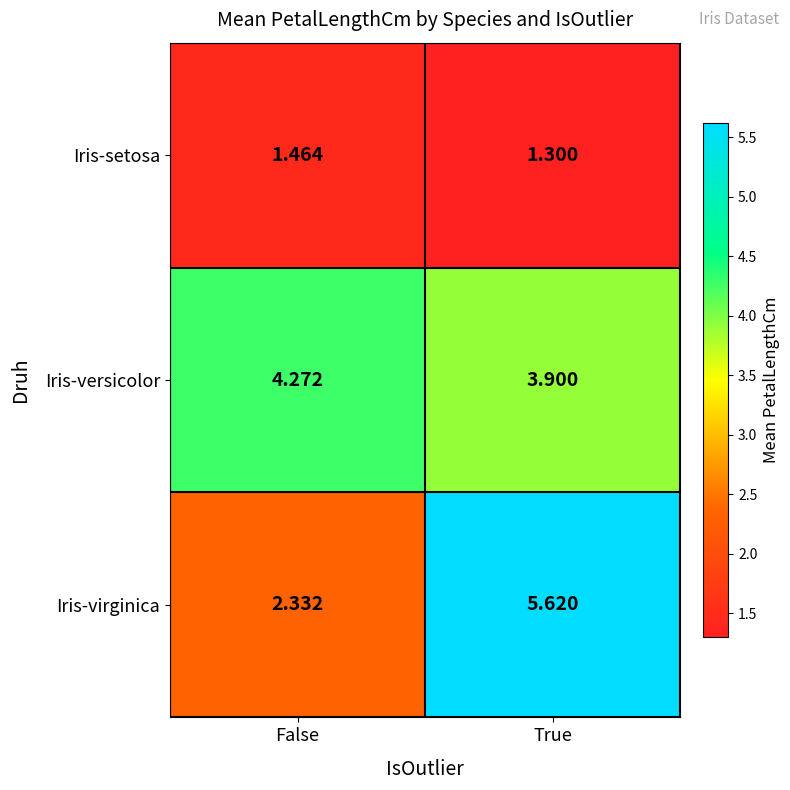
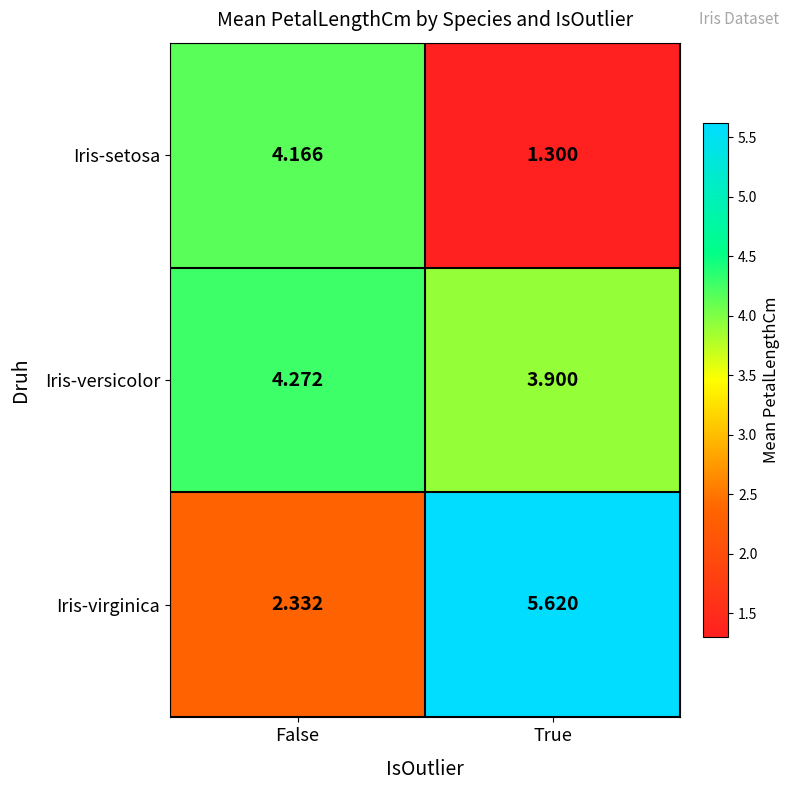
  {
    "Iris-setosa": {
-     "False": 1.464,
+     "False": 4.166,
      "True": 1.300
    },
    "Iris-versicolor": {
      "False": 4.272,
      "True": 3.900
    },
    "Iris-virginica": {
      "False": 2.332,
      "True": 5.620
    }
  }
